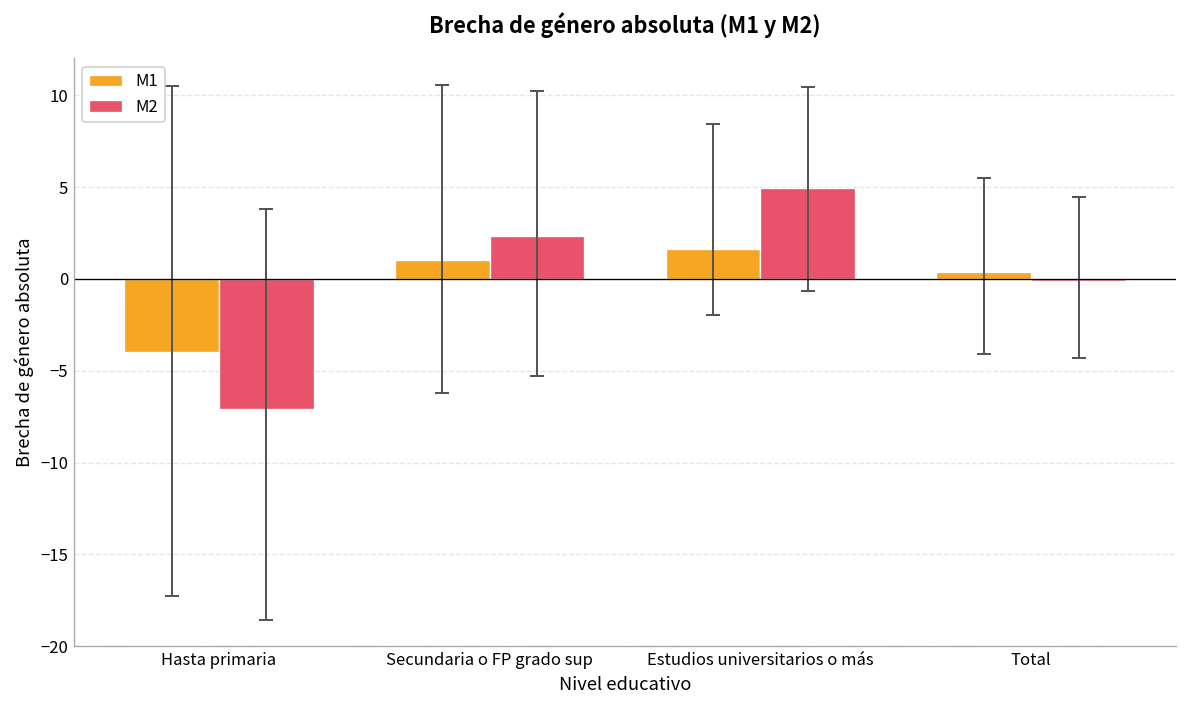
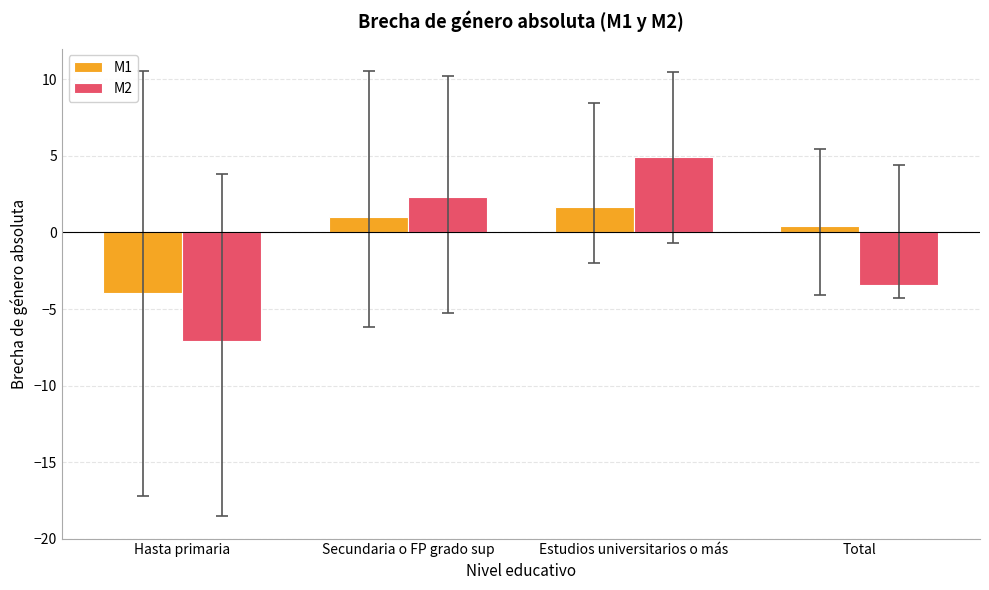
  {
    "M1": {
      "Hasta primaria": -4.0,
      "Secundaria o FP grado sup": 1.0,
      "Estudios universitarios o más": 1.7,
      "Total": 0.4
    },
    "M2": {
      "Hasta primaria": -7.1,
      "Secundaria o FP grado sup": 2.3,
      "Estudios universitarios o más": 4.9,
-     "Total": -0.1
+     "Total": -3.5
    }
  }
